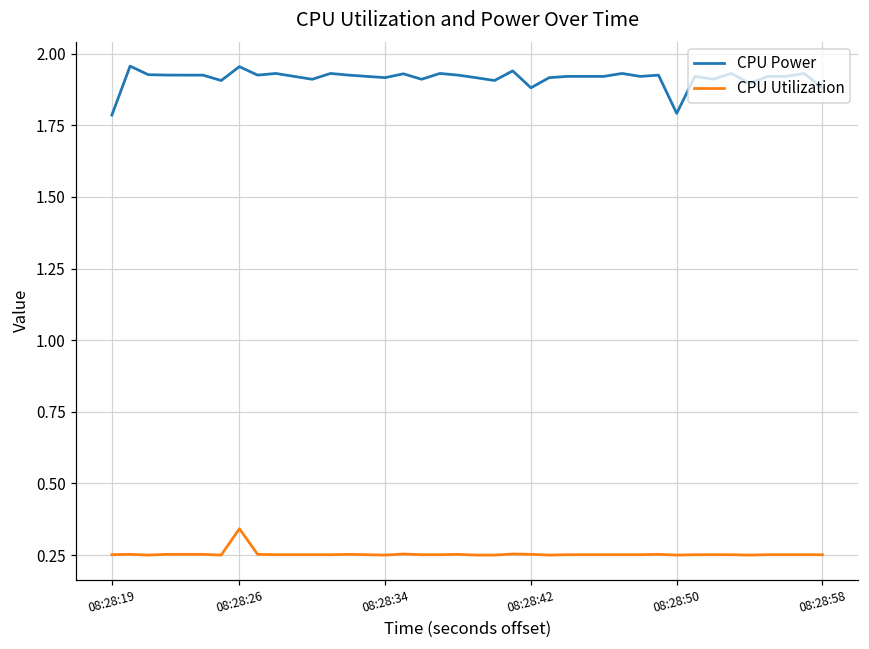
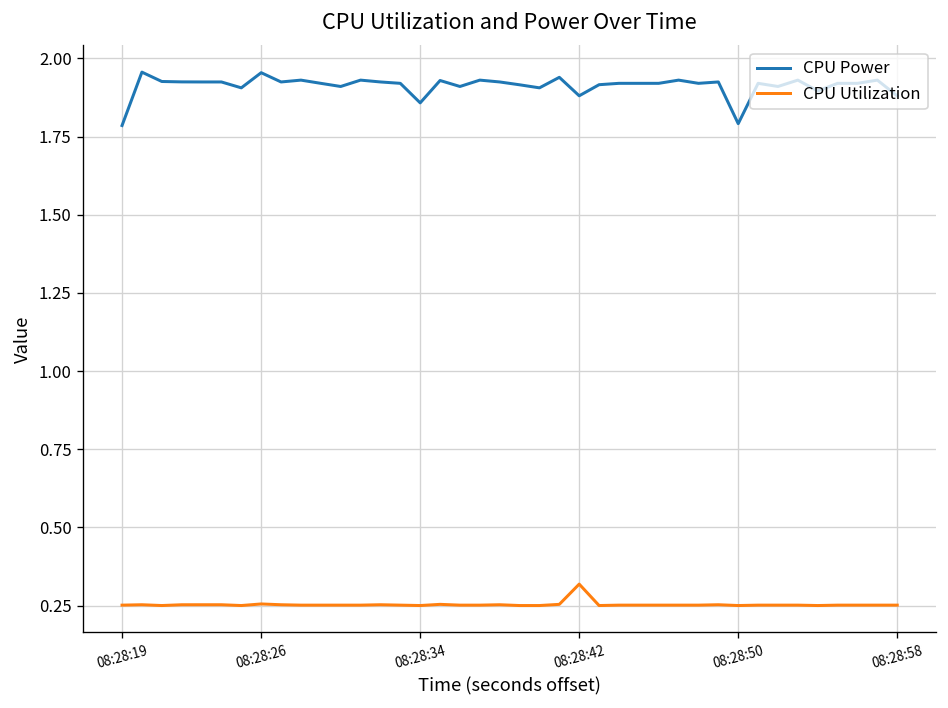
  {
    "CPU Power": {
      "08:28:19": 1.79,
      "08:28:26": 1.95,
-     "08:28:34": 1.92,
+     "08:28:34": 1.86,
      "08:28:42": 1.88,
      "08:28:50": 1.79
    },
    "CPU Utilization": {
      "08:28:19": 0.25,
-     "08:28:26": 0.34,
+     "08:28:26": 0.26,
      "08:28:34": 0.25,
-     "08:28:42": 0.25,
+     "08:28:42": 0.32,
      "08:28:50": 0.25,
      "08:28:58": 0.25
    }
  }
